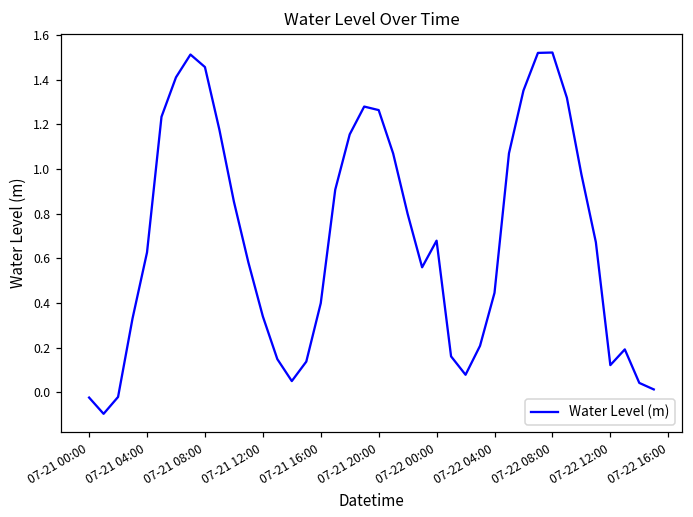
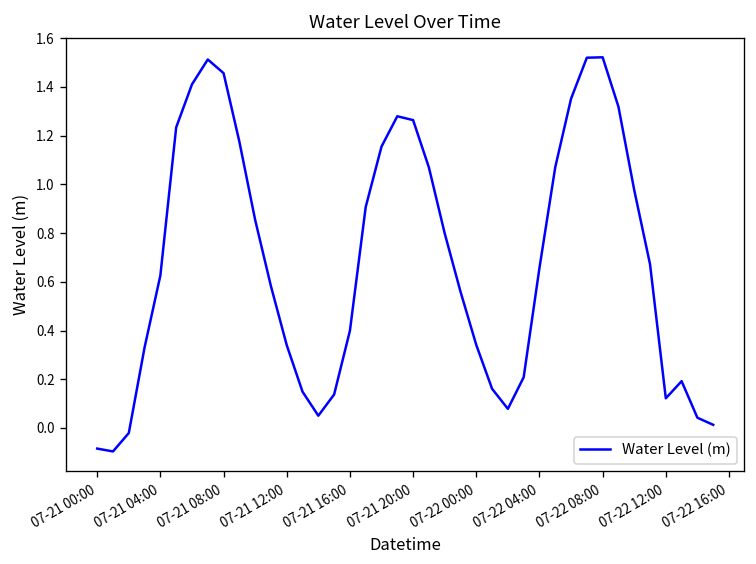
  {
-   "07-21 00:00": -0.02,
+   "07-21 00:00": -0.08,
    "07-21 04:00": 0.63,
    "07-21 08:00": 1.46,
    "07-21 12:00": 0.34,
    "07-21 16:00": 0.40,
    "07-21 20:00": 1.26,
-   "07-22 00:00": 0.68,
-   "07-22 04:00": 0.45,
+   "07-22 00:00": 0.34,
+   "07-22 04:00": 0.66,
    "07-22 08:00": 1.52,
    "07-22 12:00": 0.12
  }
